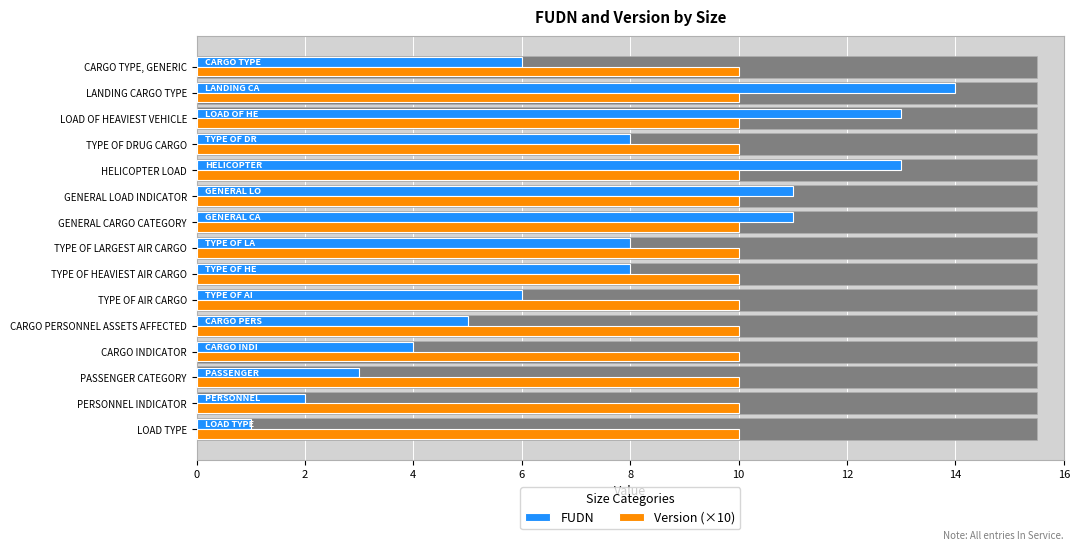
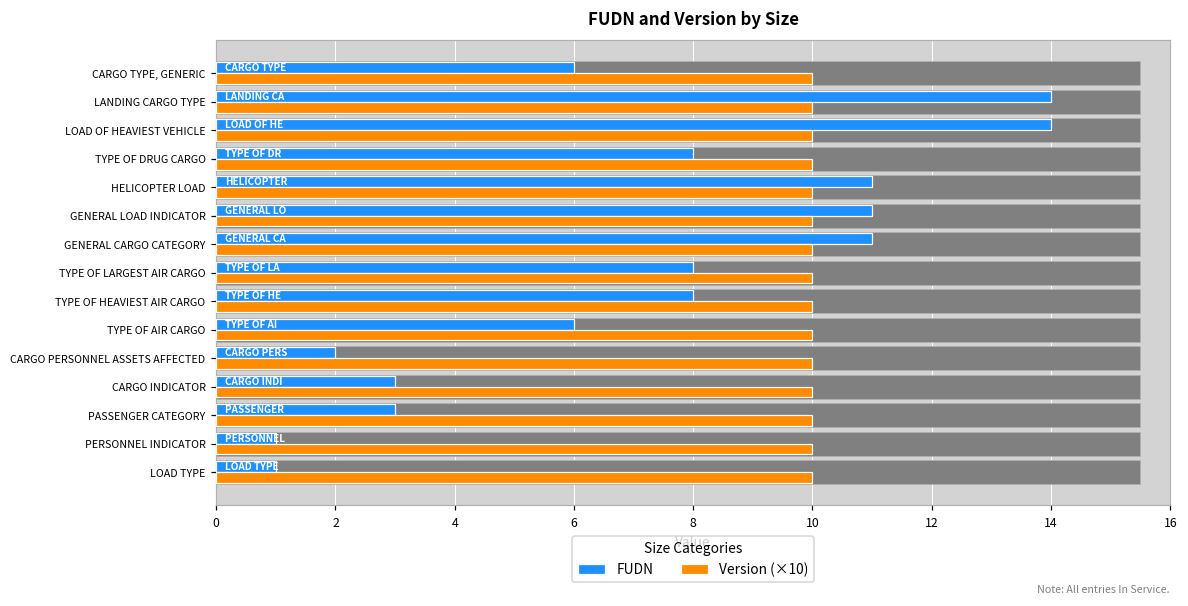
  {
    "FUDN": {
-     "LOAD OF HEAVIEST VEHICLE": 13,
-     "HELICOPTER LOAD": 13,
-     "CARGO PERSONNEL ASSETS AFFECTED": 5,
-     "CARGO INDICATOR": 4,
-     "PERSONNEL INDICATOR": 2
+     "LOAD OF HEAVIEST VEHICLE": 14,
+     "HELICOPTER LOAD": 11,
+     "CARGO PERSONNEL ASSETS AFFECTED": 2,
+     "CARGO INDICATOR": 3,
+     "PERSONNEL INDICATOR": 1
    }
  }
